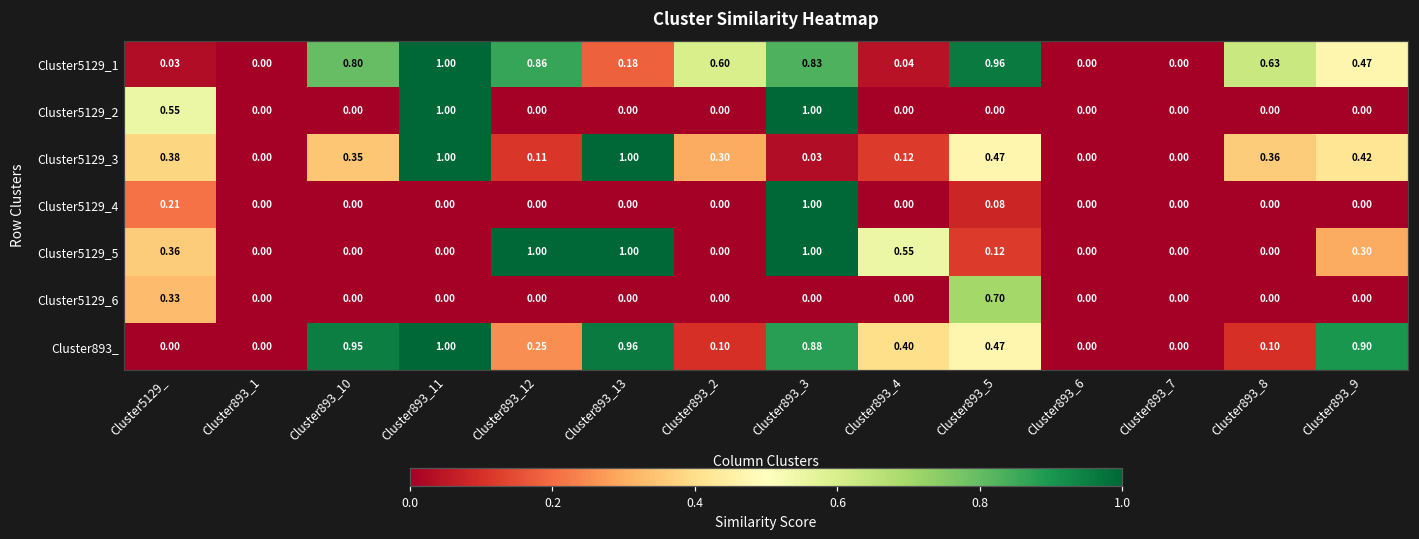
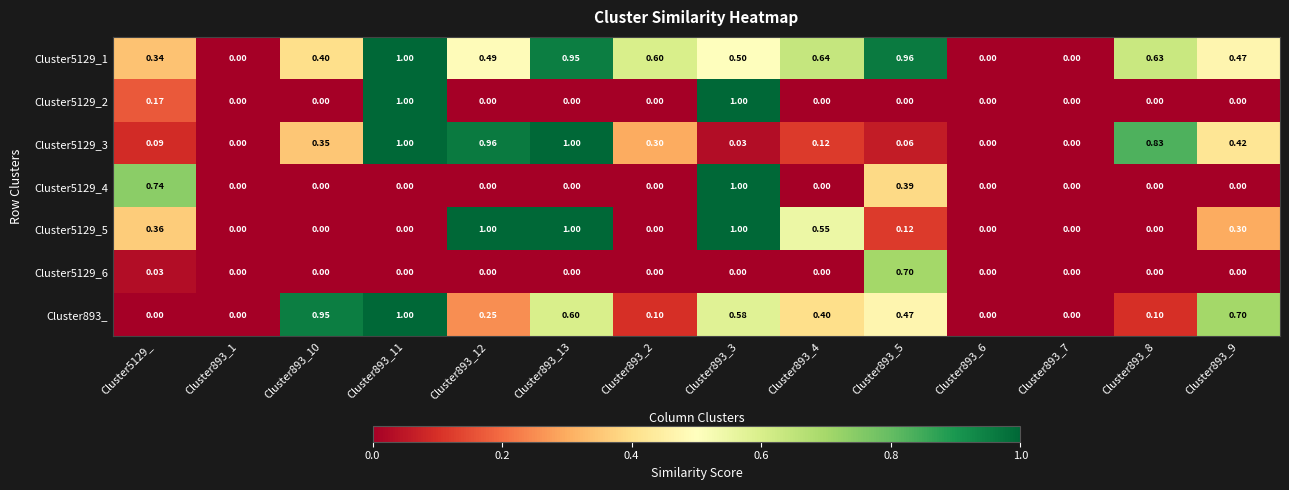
  {
    "Cluster5129_1": {
-     "Cluster5129_": 0.03,
+     "Cluster5129_": 0.34,
      "Cluster893_1": 0.00,
-     "Cluster893_10": 0.80,
+     "Cluster893_10": 0.40,
      "Cluster893_11": 1.00,
-     "Cluster893_12": 0.86,
-     "Cluster893_13": 0.18,
+     "Cluster893_12": 0.49,
+     "Cluster893_13": 0.95,
      "Cluster893_2": 0.60,
-     "Cluster893_3": 0.83,
-     "Cluster893_4": 0.04,
+     "Cluster893_3": 0.50,
+     "Cluster893_4": 0.64,
      "Cluster893_5": 0.96,
      "Cluster893_6": 0.00,
      "Cluster893_7": 0.00,
      "Cluster893_8": 0.63,
      "Cluster893_9": 0.47
    },
    "Cluster5129_2": {
-     "Cluster5129_": 0.55,
+     "Cluster5129_": 0.17,
      "Cluster893_1": 0.00,
      "Cluster893_10": 0.00,
      "Cluster893_11": 1.00,
      "Cluster893_12": 0.00,
      "Cluster893_13": 0.00,
      "Cluster893_2": 0.00,
      "Cluster893_3": 1.00,
      "Cluster893_4": 0.00,
      "Cluster893_5": 0.00,
      "Cluster893_6": 0.00,
      "Cluster893_7": 0.00,
      "Cluster893_8": 0.00,
      "Cluster893_9": 0.00
    },
    "Cluster5129_3": {
-     "Cluster5129_": 0.38,
+     "Cluster5129_": 0.09,
      "Cluster893_1": 0.00,
      "Cluster893_10": 0.35,
      "Cluster893_11": 1.00,
-     "Cluster893_12": 0.11,
+     "Cluster893_12": 0.96,
      "Cluster893_13": 1.00,
      "Cluster893_2": 0.30,
      "Cluster893_3": 0.03,
      "Cluster893_4": 0.12,
-     "Cluster893_5": 0.47,
+     "Cluster893_5": 0.06,
      "Cluster893_6": 0.00,
      "Cluster893_7": 0.00,
-     "Cluster893_8": 0.36,
+     "Cluster893_8": 0.83,
      "Cluster893_9": 0.42
    },
    "Cluster5129_4": {
-     "Cluster5129_": 0.21,
+     "Cluster5129_": 0.74,
      "Cluster893_1": 0.00,
      "Cluster893_10": 0.00,
      "Cluster893_11": 0.00,
      "Cluster893_12": 0.00,
      "Cluster893_13": 0.00,
      "Cluster893_2": 0.00,
      "Cluster893_3": 1.00,
      "Cluster893_4": 0.00,
-     "Cluster893_5": 0.08,
+     "Cluster893_5": 0.39,
      "Cluster893_6": 0.00,
      "Cluster893_7": 0.00,
      "Cluster893_8": 0.00,
      "Cluster893_9": 0.00
    },
    "Cluster5129_5": {
      "Cluster5129_": 0.36,
      "Cluster893_1": 0.00,
      "Cluster893_10": 0.00,
      "Cluster893_11": 0.00,
      "Cluster893_12": 1.00,
      "Cluster893_13": 1.00,
      "Cluster893_2": 0.00,
      "Cluster893_3": 1.00,
      "Cluster893_4": 0.55,
      "Cluster893_5": 0.12,
      "Cluster893_6": 0.00,
      "Cluster893_7": 0.00,
      "Cluster893_8": 0.00,
      "Cluster893_9": 0.30
    },
    "Cluster5129_6": {
-     "Cluster5129_": 0.33,
+     "Cluster5129_": 0.03,
      "Cluster893_1": 0.00,
      "Cluster893_10": 0.00,
      "Cluster893_11": 0.00,
      "Cluster893_12": 0.00,
      "Cluster893_13": 0.00,
      "Cluster893_2": 0.00,
      "Cluster893_3": 0.00,
      "Cluster893_4": 0.00,
      "Cluster893_5": 0.70,
      "Cluster893_6": 0.00,
      "Cluster893_7": 0.00,
      "Cluster893_8": 0.00,
      "Cluster893_9": 0.00
    },
    "Cluster893_": {
      "Cluster5129_": 0.00,
      "Cluster893_1": 0.00,
      "Cluster893_10": 0.95,
      "Cluster893_11": 1.00,
      "Cluster893_12": 0.25,
-     "Cluster893_13": 0.96,
+     "Cluster893_13": 0.60,
      "Cluster893_2": 0.10,
-     "Cluster893_3": 0.88,
+     "Cluster893_3": 0.58,
      "Cluster893_4": 0.40,
      "Cluster893_5": 0.47,
      "Cluster893_6": 0.00,
      "Cluster893_7": 0.00,
      "Cluster893_8": 0.10,
-     "Cluster893_9": 0.90
+     "Cluster893_9": 0.70
    }
  }
